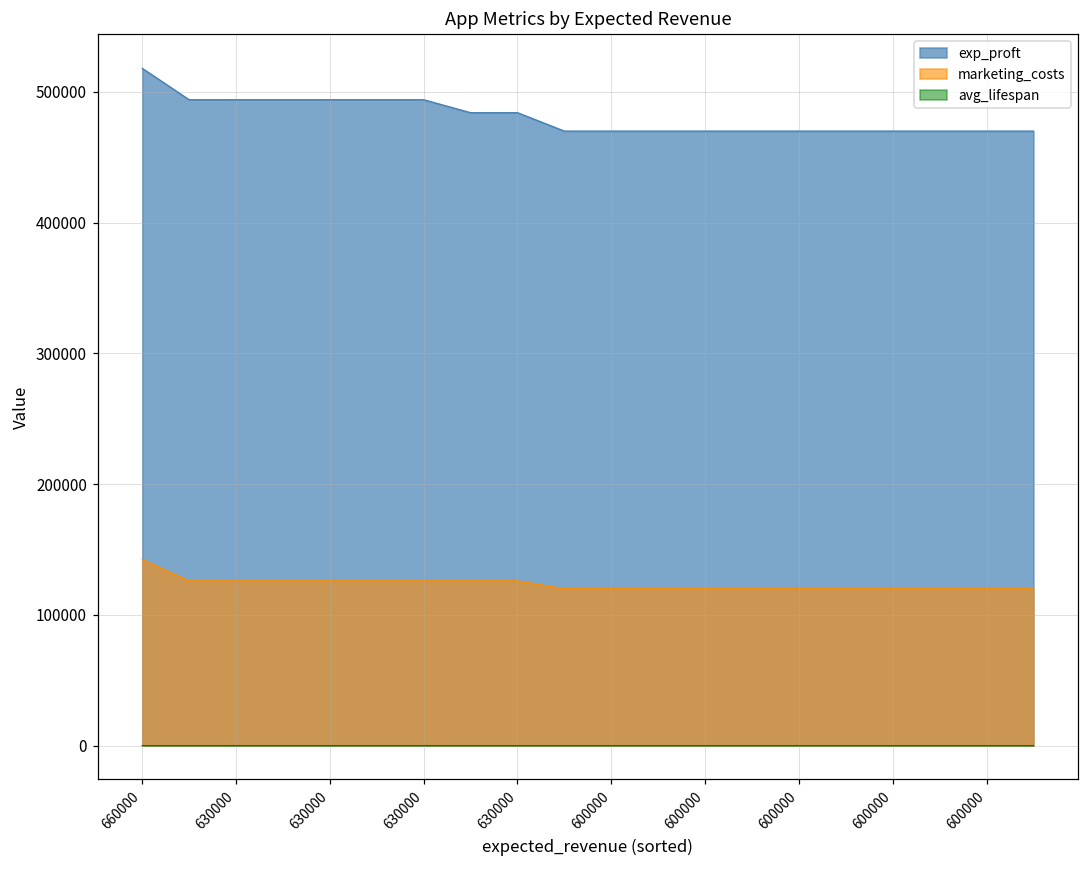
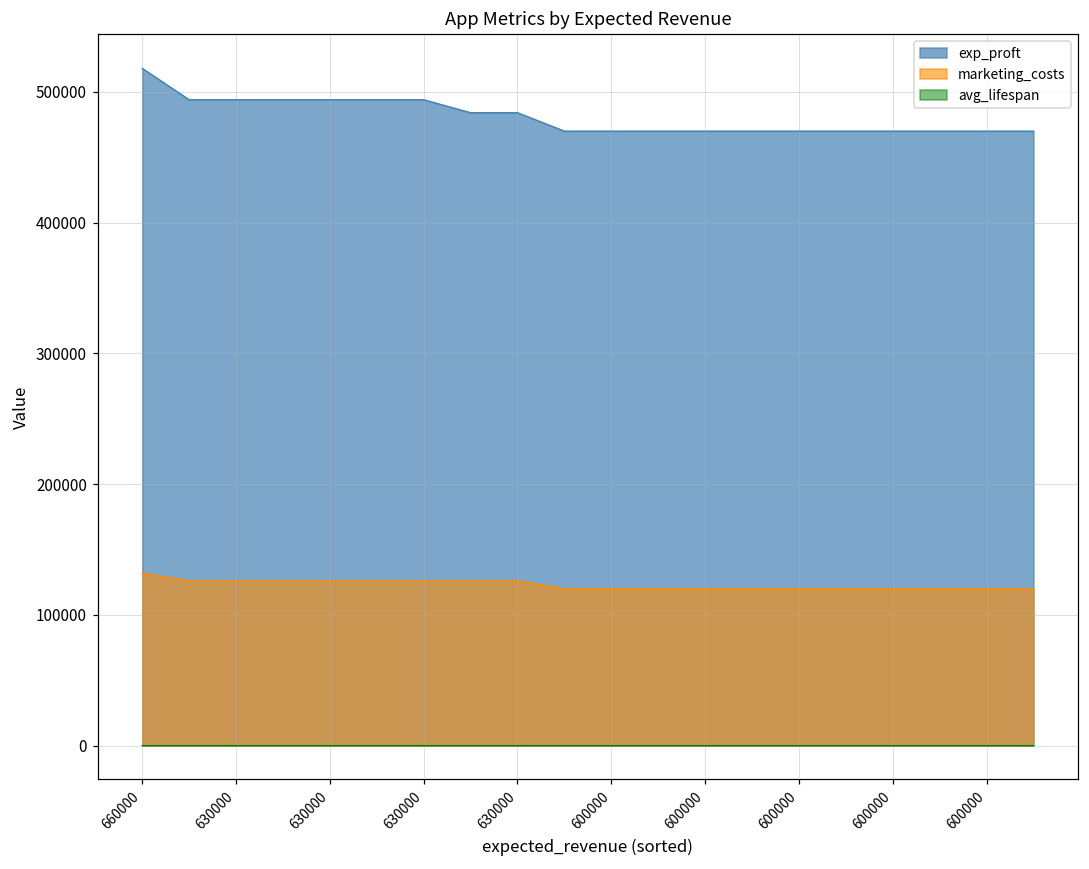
  {
    "exp_proft": {
      "660000": 518000
    },
    "marketing_costs": {
-     "660000": 142000
+     "660000": 132000
    },
    "avg_lifespan": {
      "660000": 0
    }
  }
